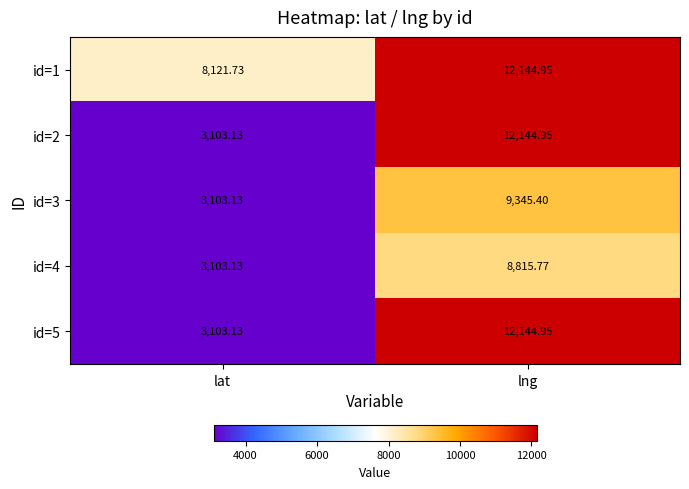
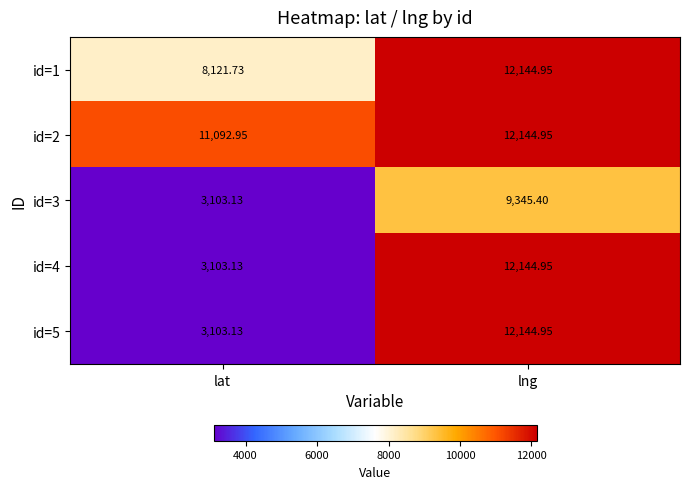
  {
    "id=1": {
      "lat": "8,121.73",
      "lng": "12,144.95"
    },
    "id=2": {
-     "lat": "3,103.13",
+     "lat": "11,092.95",
      "lng": "12,144.95"
    },
    "id=3": {
      "lat": "3,103.13",
      "lng": "9,345.40"
    },
    "id=4": {
      "lat": "3,103.13",
-     "lng": "8,815.77"
+     "lng": "12,144.95"
    },
    "id=5": {
      "lat": "3,103.13",
      "lng": "12,144.95"
    }
  }
